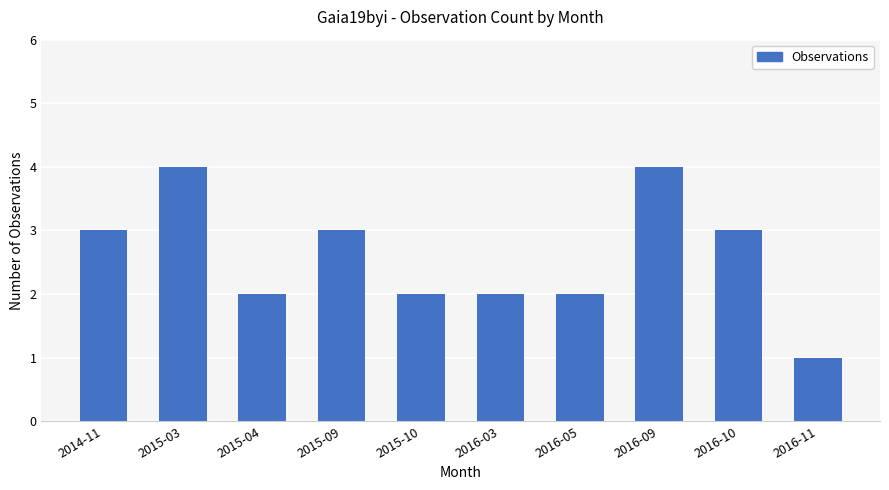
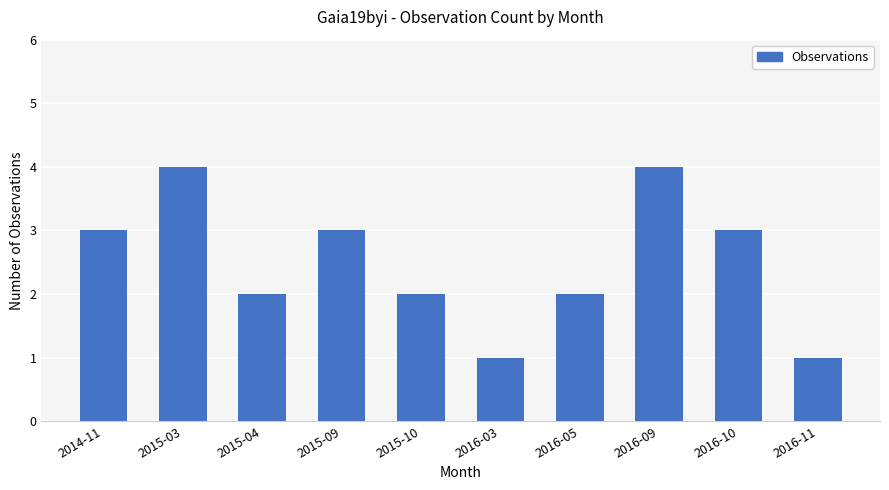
  {
    "2014-11": 3,
    "2015-03": 4,
    "2015-04": 2,
    "2015-09": 3,
    "2015-10": 2,
-   "2016-03": 2,
+   "2016-03": 1,
    "2016-05": 2,
    "2016-09": 4,
    "2016-10": 3,
    "2016-11": 1
  }
